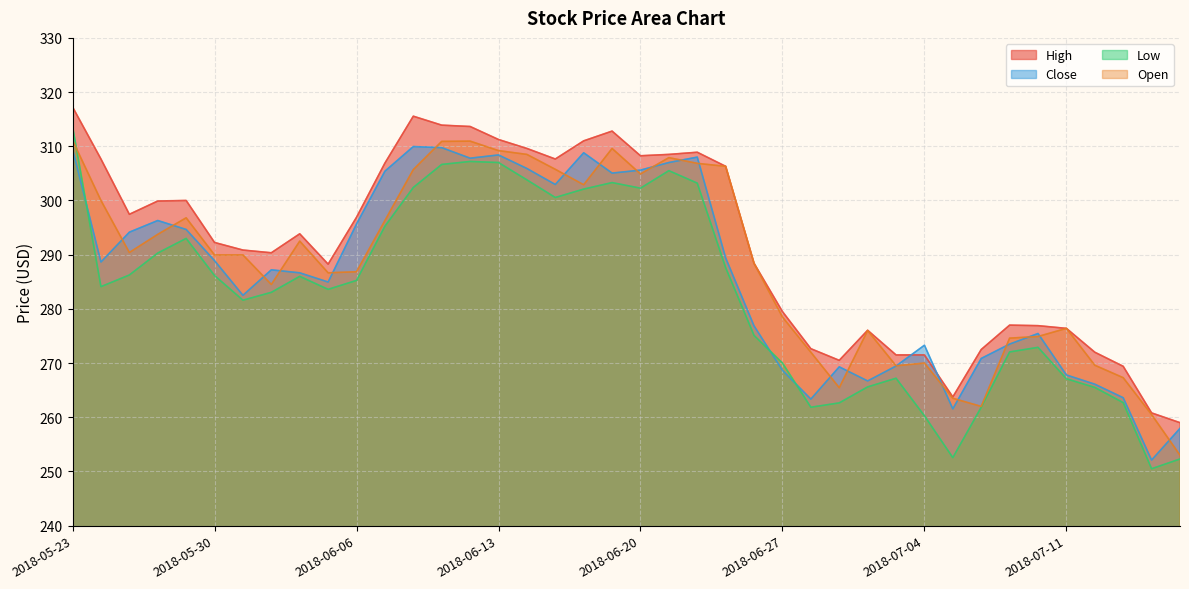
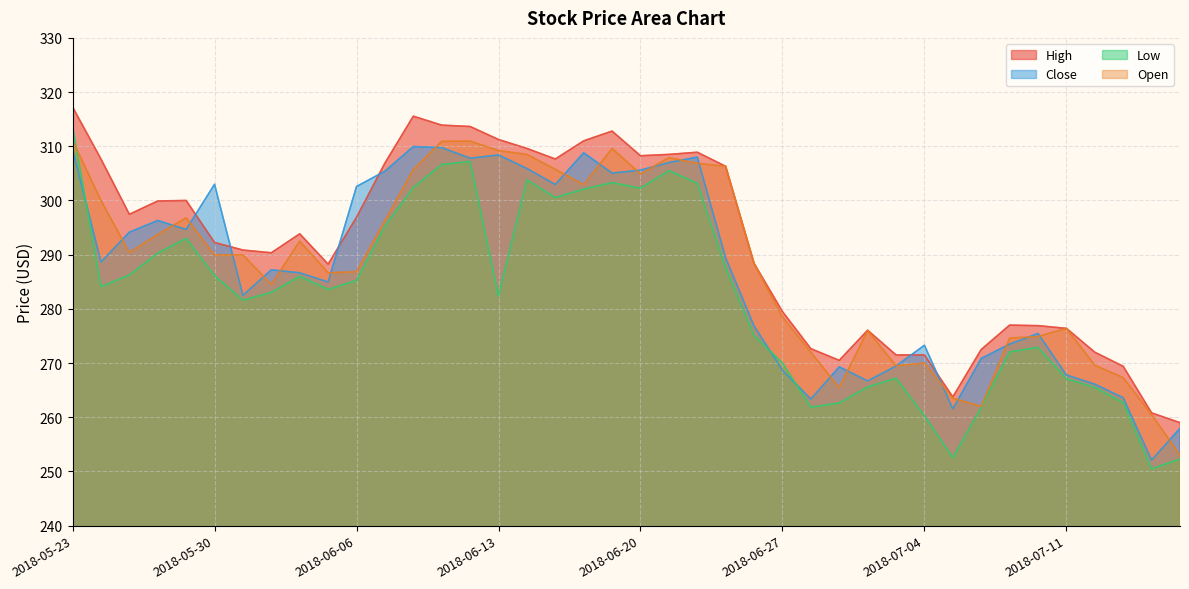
  {
    "Close": {
      "2018-05-23": 309,
-     "2018-05-30": 289,
-     "2018-06-06": 296,
+     "2018-05-30": 303,
+     "2018-06-06": 303,
      "2018-06-13": 308,
      "2018-06-20": 306,
      "2018-06-27": 269,
      "2018-07-04": 273,
      "2018-07-11": 268
    },
    "Low": {
      "2018-05-23": 314,
      "2018-05-30": 286,
      "2018-06-06": 285,
-     "2018-06-13": 307,
+     "2018-06-13": 282,
      "2018-06-20": 302,
      "2018-06-27": 270,
      "2018-07-04": 260,
      "2018-07-11": 267
    }
  }
